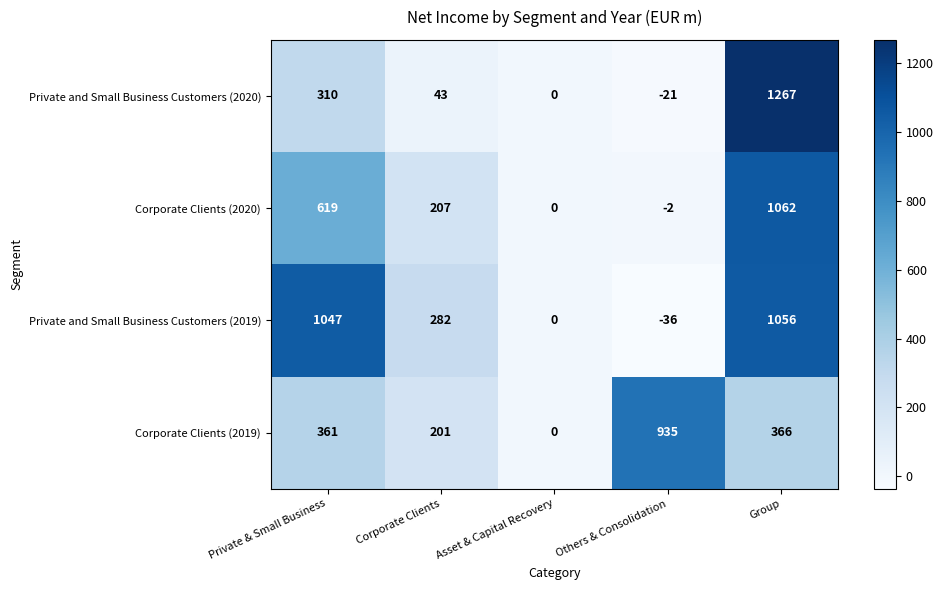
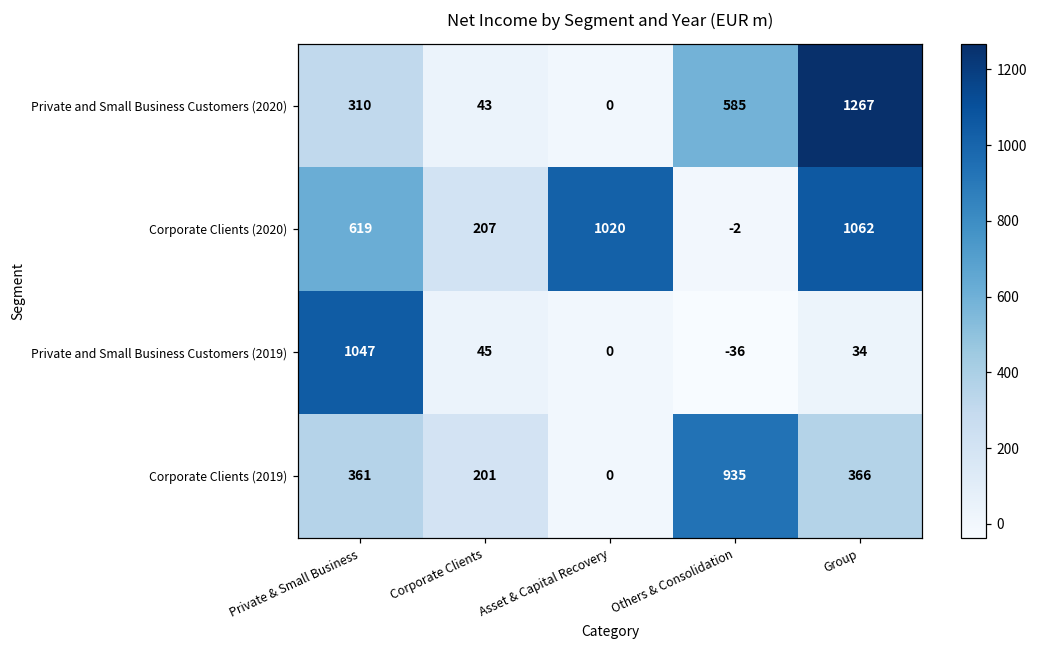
  {
    "Private and Small Business Customers (2020)": {
      "Private & Small Business": 310,
      "Corporate Clients": 43,
      "Asset & Capital Recovery": 0,
-     "Others & Consolidation": -21,
+     "Others & Consolidation": 585,
      "Group": 1267
    },
    "Corporate Clients (2020)": {
      "Private & Small Business": 619,
      "Corporate Clients": 207,
-     "Asset & Capital Recovery": 0,
+     "Asset & Capital Recovery": 1020,
      "Others & Consolidation": -2,
      "Group": 1062
    },
    "Private and Small Business Customers (2019)": {
      "Private & Small Business": 1047,
-     "Corporate Clients": 282,
+     "Corporate Clients": 45,
      "Asset & Capital Recovery": 0,
      "Others & Consolidation": -36,
-     "Group": 1056
+     "Group": 34
    },
    "Corporate Clients (2019)": {
      "Private & Small Business": 361,
      "Corporate Clients": 201,
      "Asset & Capital Recovery": 0,
      "Others & Consolidation": 935,
      "Group": 366
    }
  }
